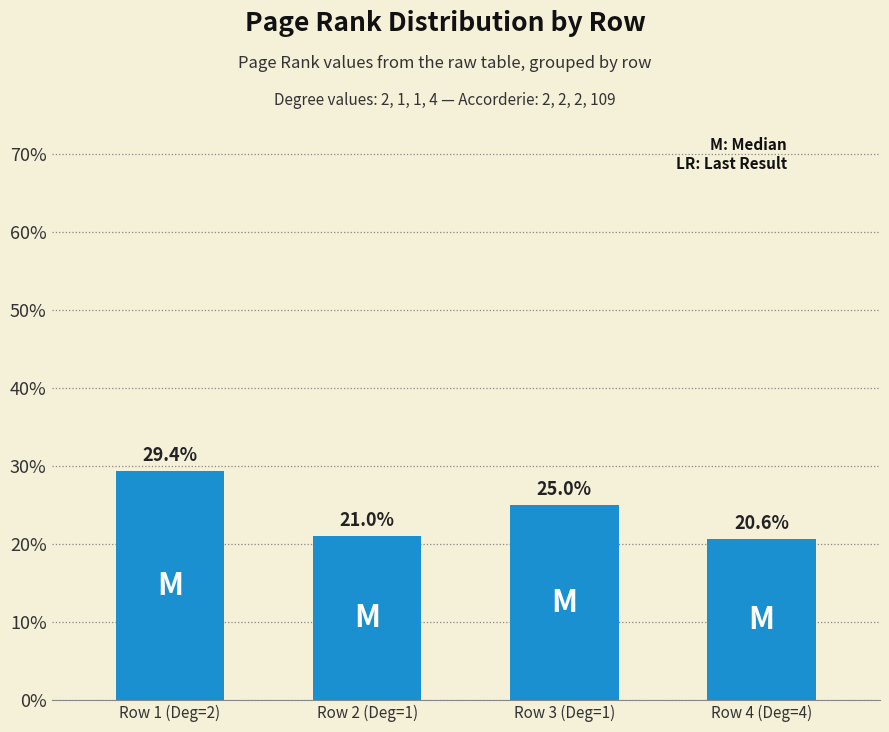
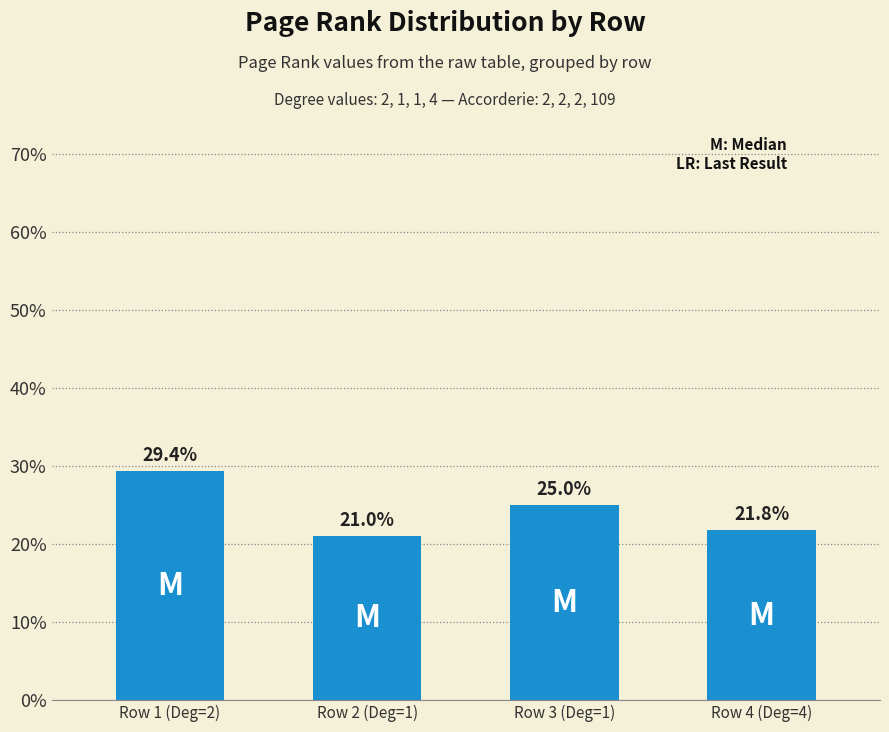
  {
    "Row 1 (Deg=2)": "29.4%",
    "Row 2 (Deg=1)": "21.0%",
    "Row 3 (Deg=1)": "25.0%",
-   "Row 4 (Deg=4)": "20.6%"
+   "Row 4 (Deg=4)": "21.8%"
  }
